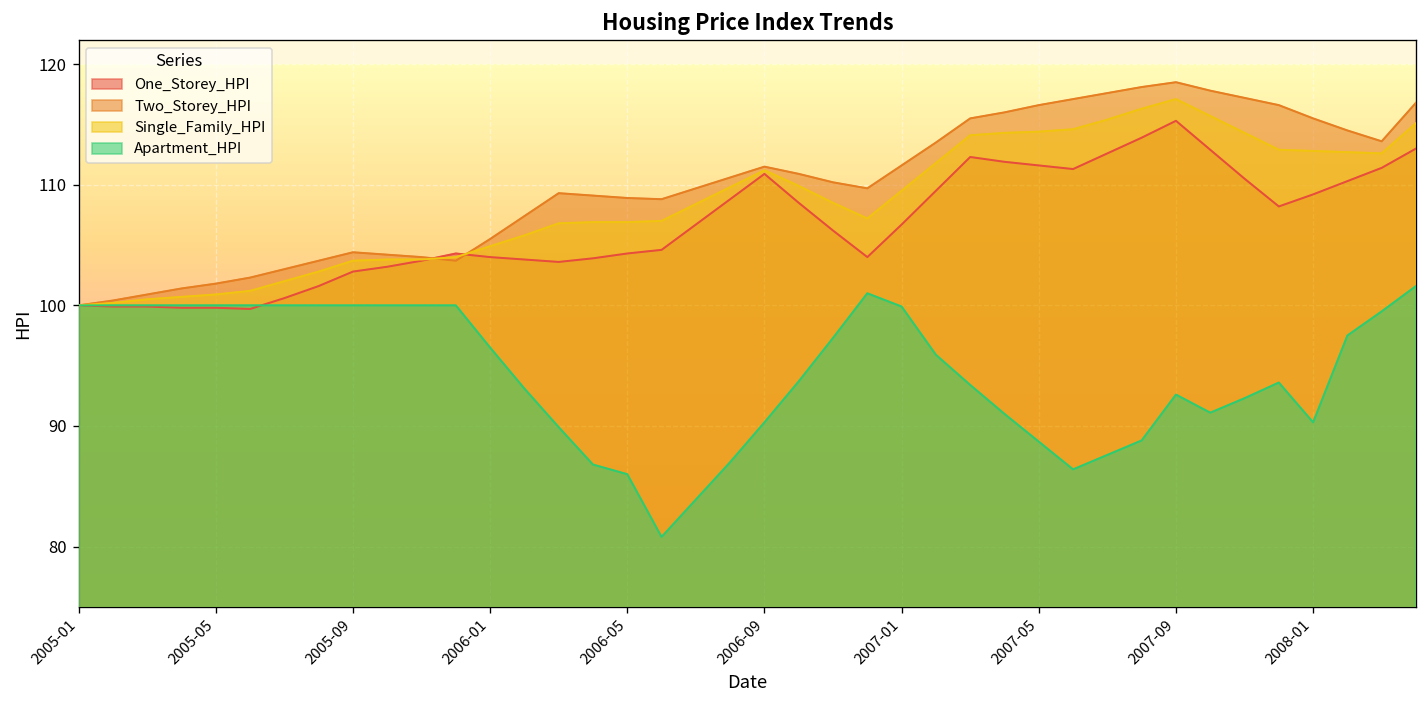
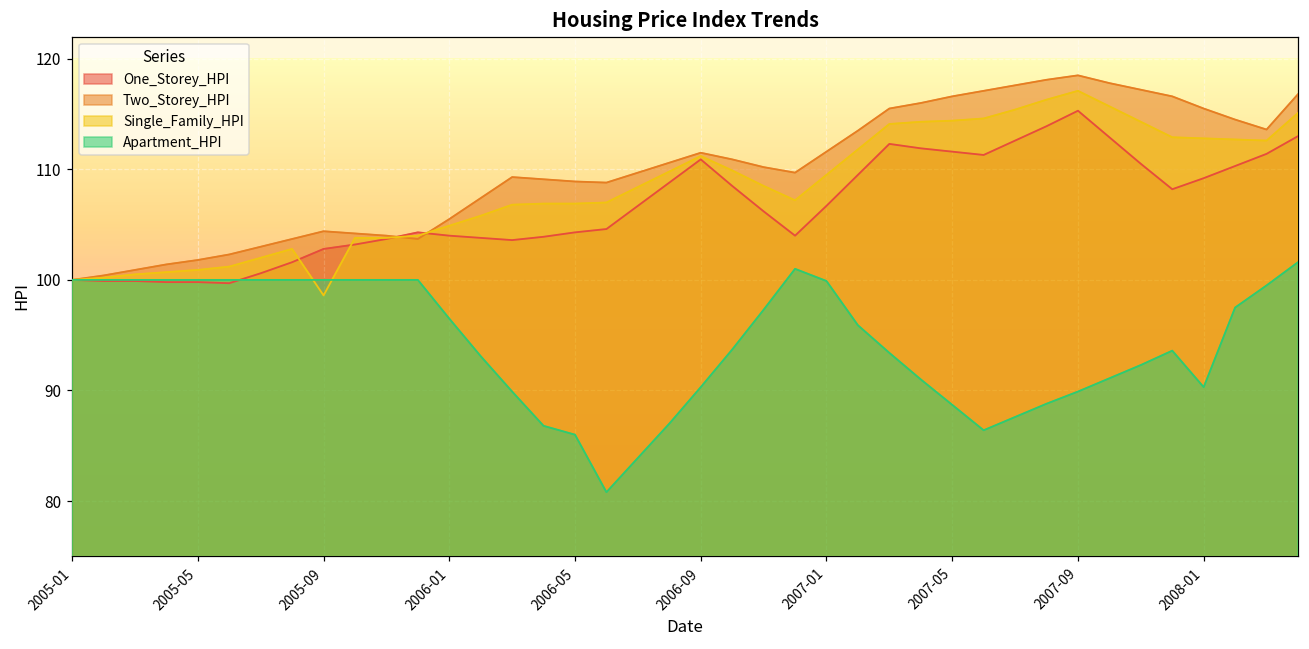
  {
    "Single_Family_HPI": {
      "2005-05": 100.9,
-     "2005-09": 103.7,
+     "2005-09": 98.6,
      "2006-01": 104.9,
      "2006-05": 106.9,
      "2006-09": 111.2,
      "2007-01": 109.5,
      "2007-05": 114.4,
      "2007-09": 117.1,
      "2008-01": 112.8
    },
    "Apartment_HPI": {
      "2005-09": 100.0,
      "2006-01": 96.5,
      "2006-05": 86.0,
      "2006-09": 90.3,
      "2007-01": 99.9,
      "2007-05": 88.7,
-     "2007-09": 92.6,
+     "2007-09": 89.9,
      "2008-01": 90.3
    }
  }
